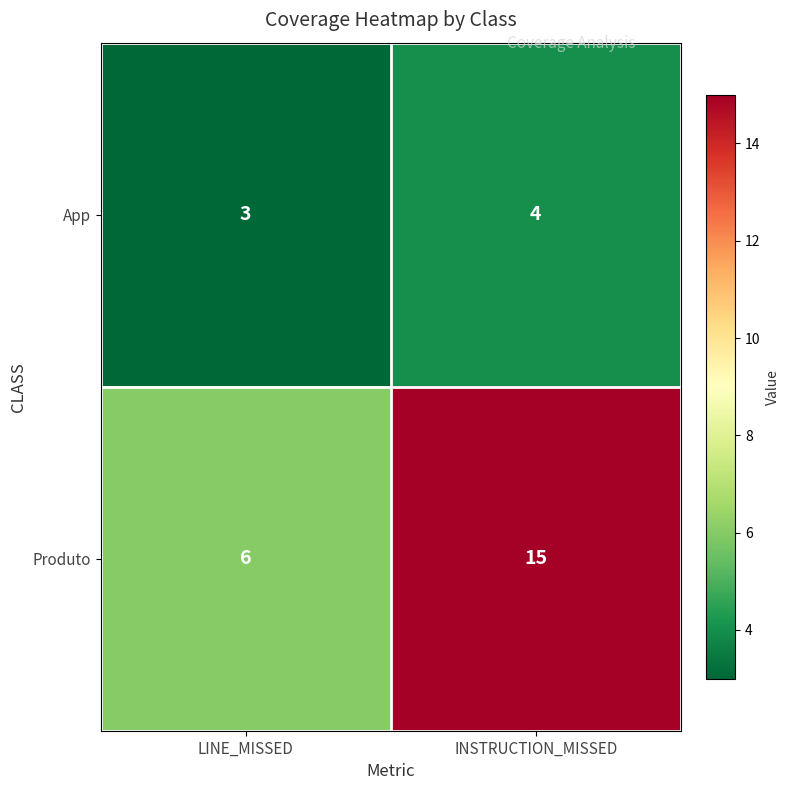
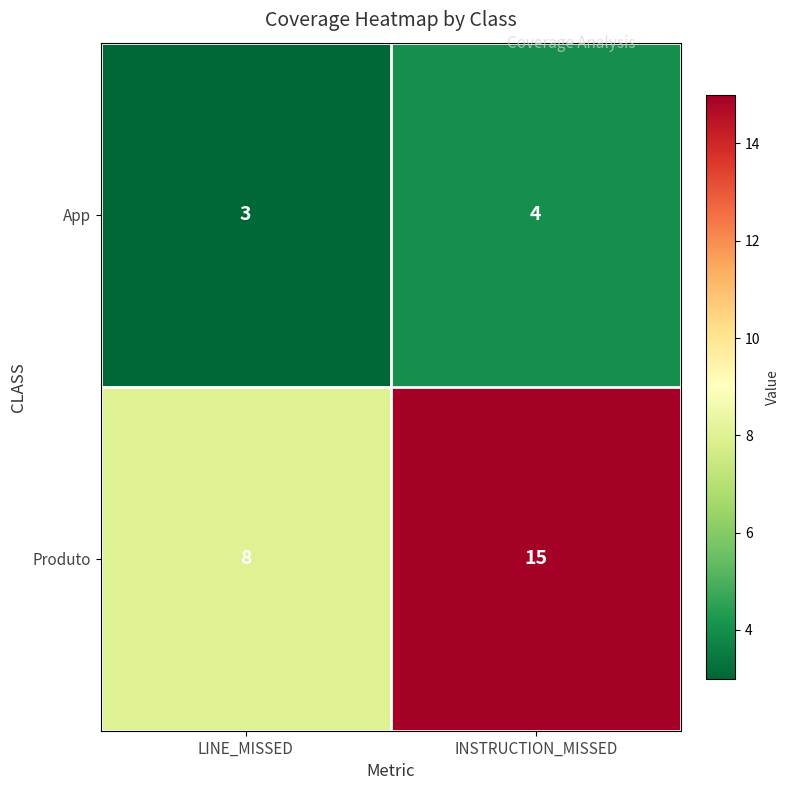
  {
    "App": {
      "LINE_MISSED": 3,
      "INSTRUCTION_MISSED": 4
    },
    "Produto": {
-     "LINE_MISSED": 6,
+     "LINE_MISSED": 8,
      "INSTRUCTION_MISSED": 15
    }
  }
